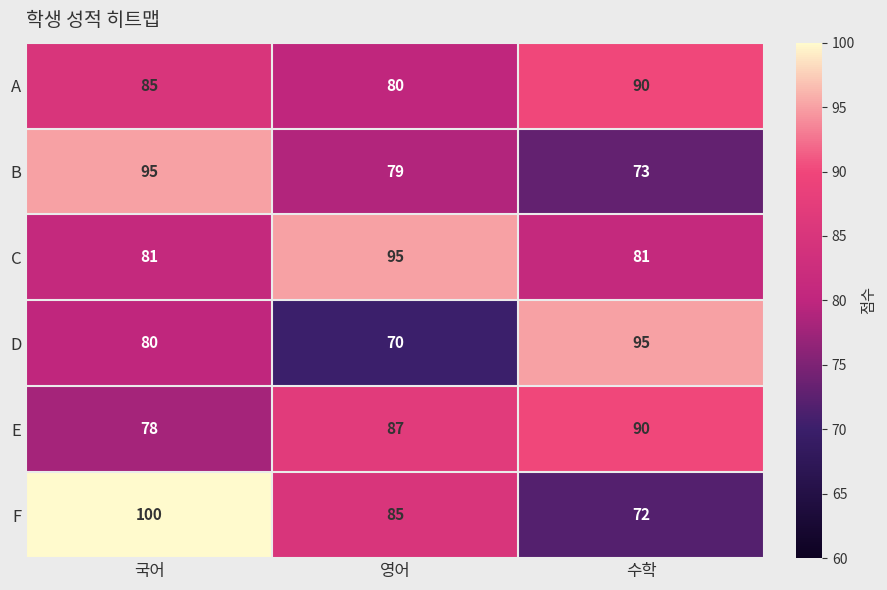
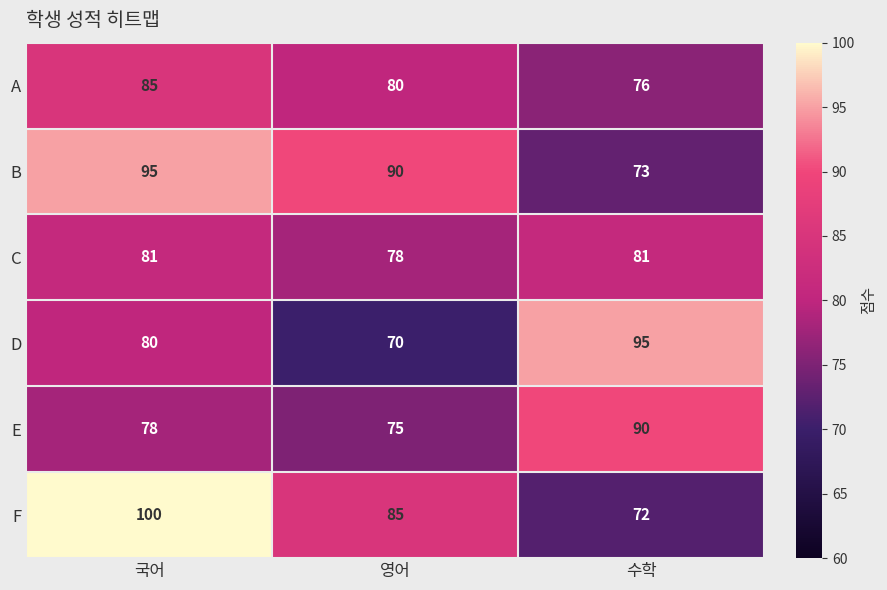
  {
    "A": {
      "국어": 85,
      "영어": 80,
-     "수학": 90
+     "수학": 76
    },
    "B": {
      "국어": 95,
-     "영어": 79,
+     "영어": 90,
      "수학": 73
    },
    "C": {
      "국어": 81,
-     "영어": 95,
+     "영어": 78,
      "수학": 81
    },
    "D": {
      "국어": 80,
      "영어": 70,
      "수학": 95
    },
    "E": {
      "국어": 78,
-     "영어": 87,
+     "영어": 75,
      "수학": 90
    },
    "F": {
      "국어": 100,
      "영어": 85,
      "수학": 72
    }
  }
